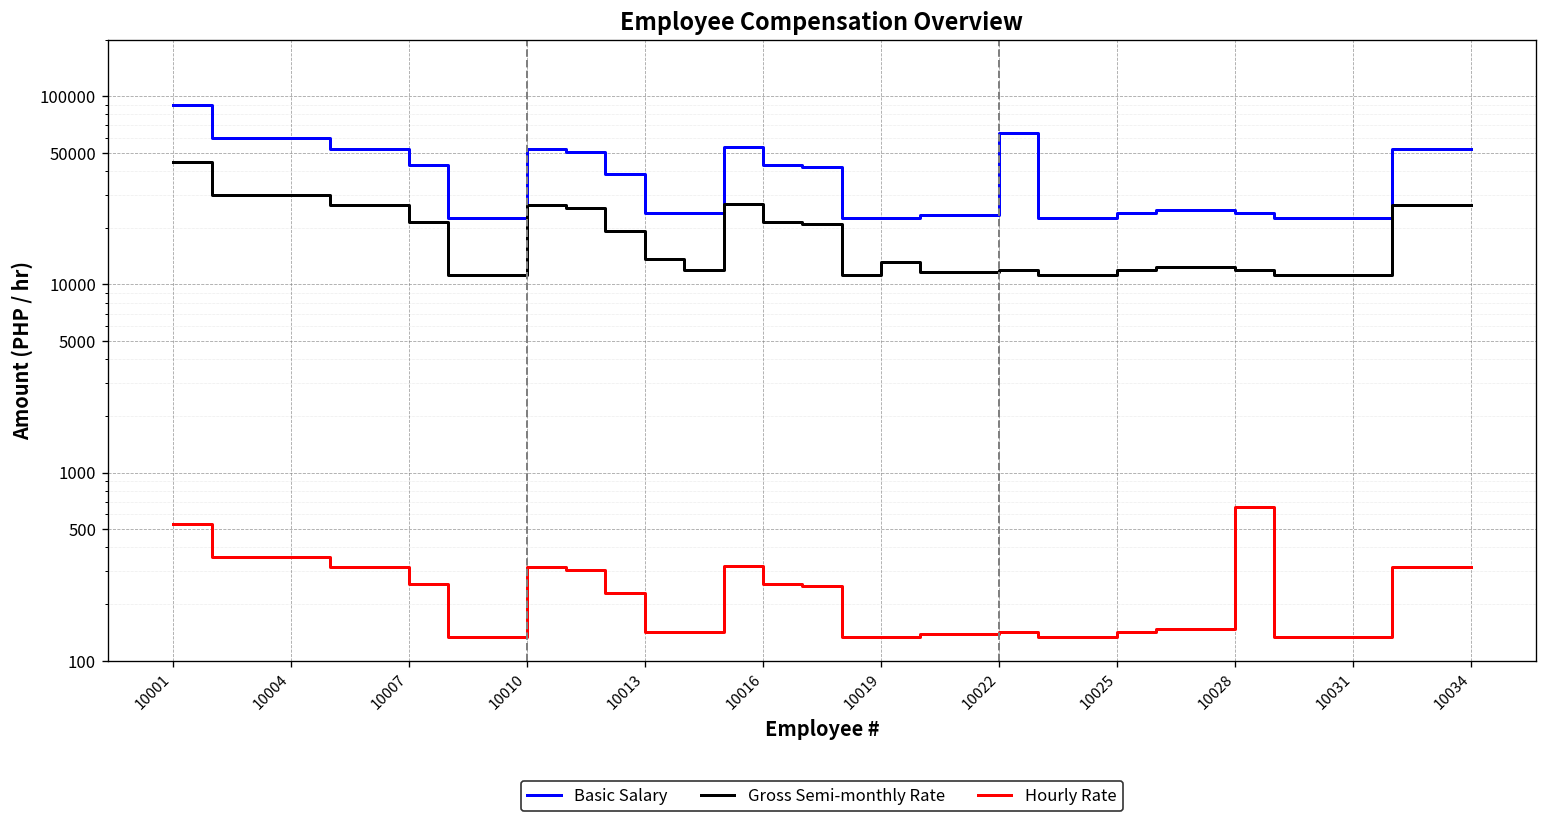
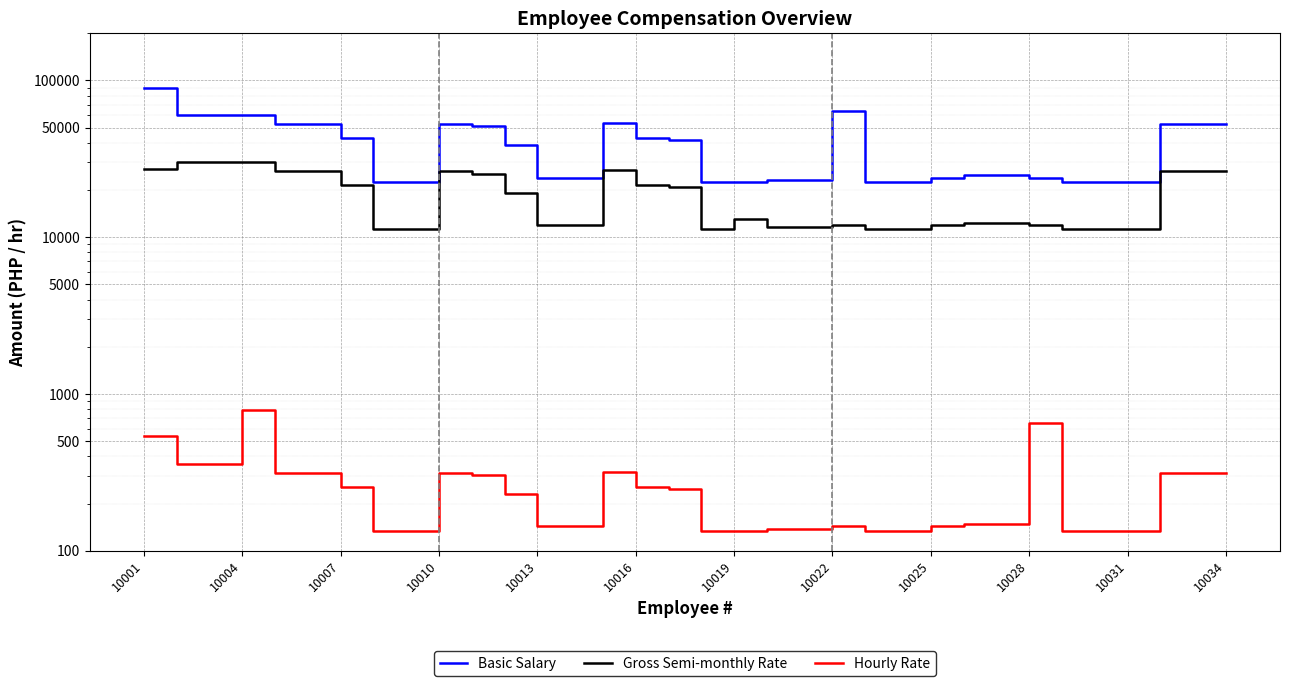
  {
    "Basic Salary": {
      "10001": 90000,
      "10004": 60000,
      "10007": 43000,
      "10010": 53000,
      "10013": 24000,
      "10016": 43000,
      "10019": 23000,
      "10022": 64000,
      "10025": 24000,
      "10028": 24000,
      "10031": 23000,
      "10034": 53000
    },
    "Gross Semi-monthly Rate": {
-     "10001": 45000,
+     "10001": 27000,
      "10004": 30000,
      "10007": 21000,
      "10010": 26000,
-     "10013": 14000,
+     "10013": 12000,
      "10016": 21000,
      "10019": 13000,
      "10022": 12000,
      "10025": 12000,
      "10028": 12000,
      "10031": 11000,
      "10034": 26000
    },
    "Hourly Rate": {
      "10001": 540,
-     "10004": 360,
+     "10004": 800,
      "10007": 260,
      "10010": 310,
      "10013": 140,
      "10016": 260,
      "10019": 130,
      "10022": 140,
      "10025": 140,
      "10028": 650,
      "10031": 130,
      "10034": 310
    }
  }
